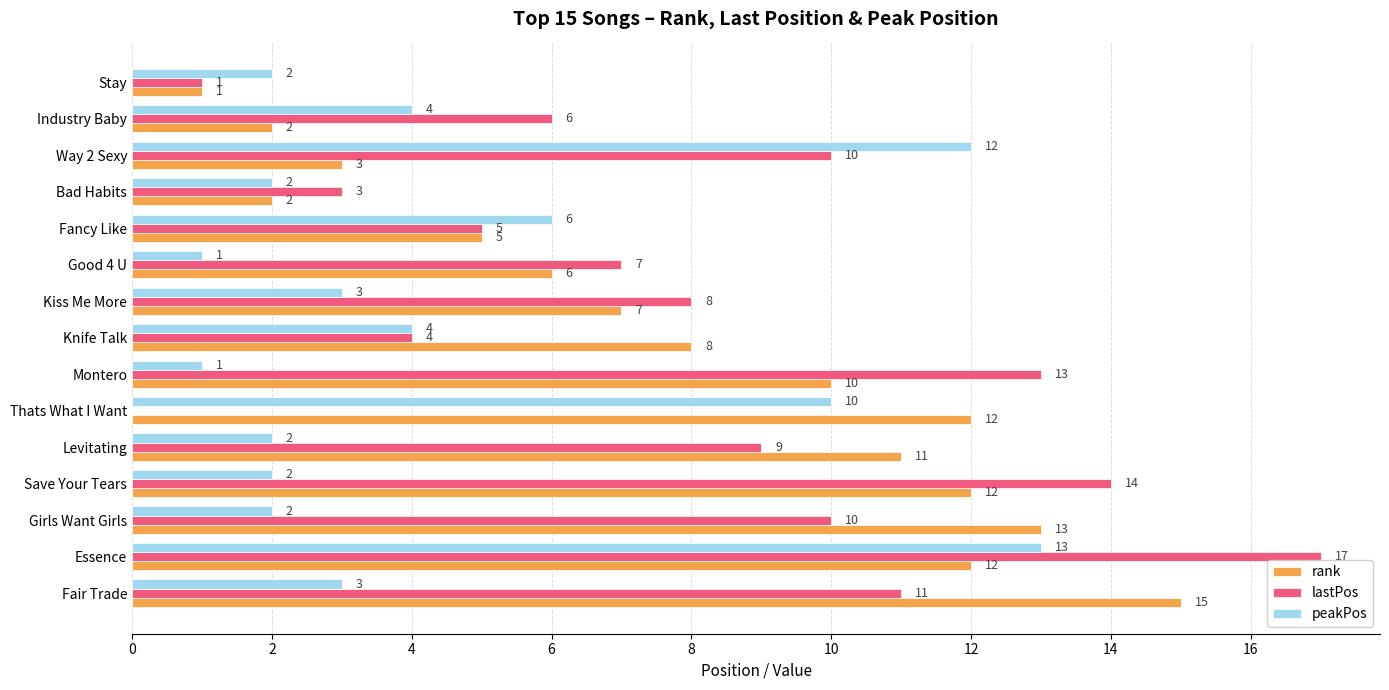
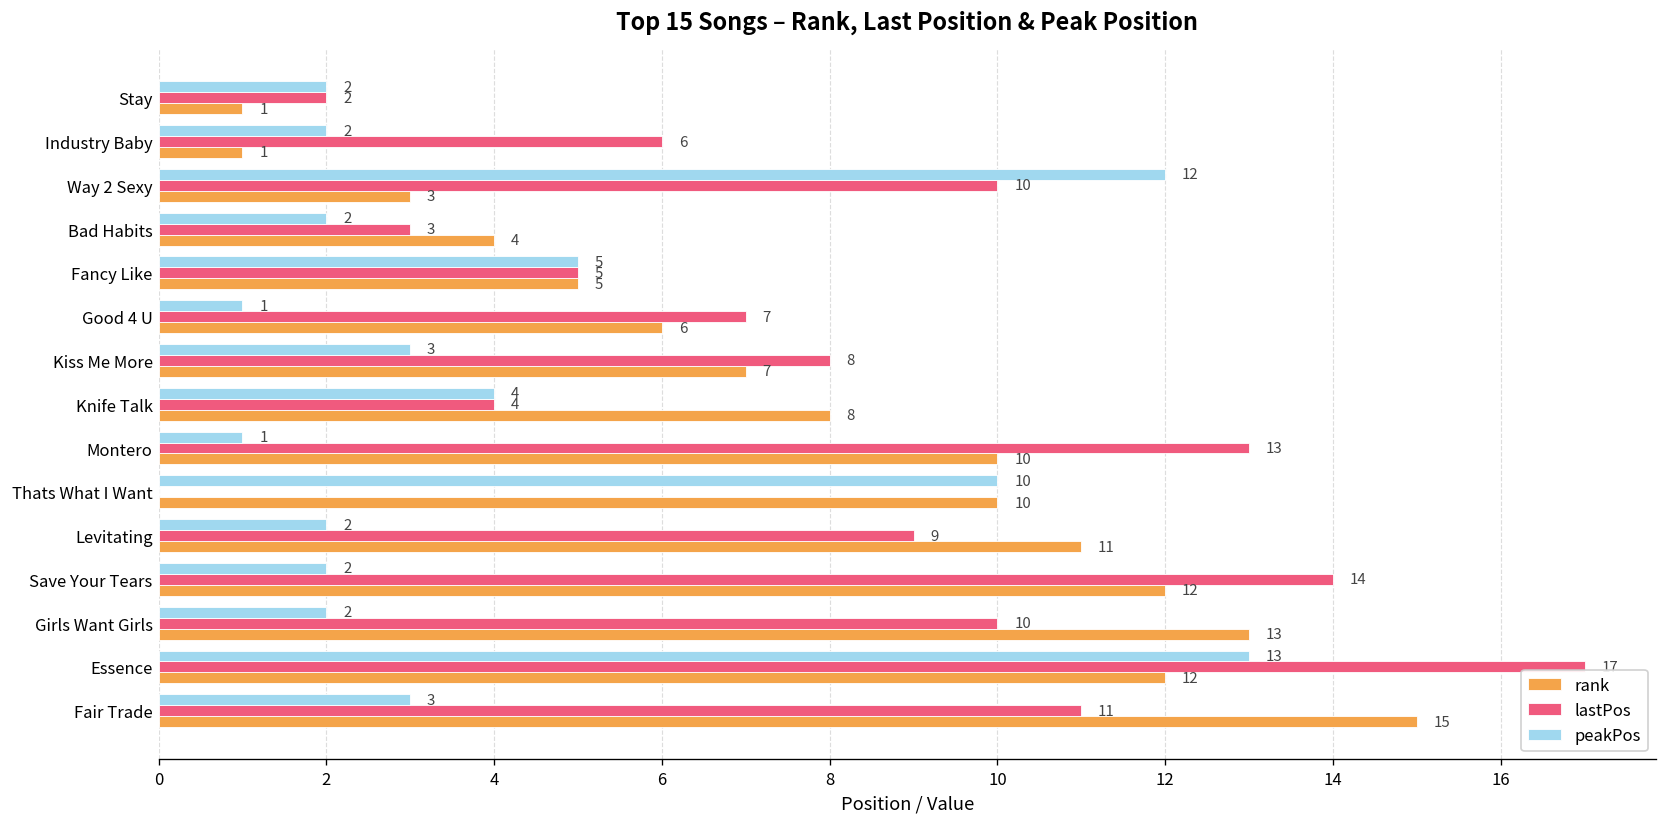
  {
    "rank": {
      "Stay": 1,
-     "Industry Baby": 2,
+     "Industry Baby": 1,
      "Way 2 Sexy": 3,
-     "Bad Habits": 2,
+     "Bad Habits": 4,
      "Good 4 U": 6,
      "Kiss Me More": 7,
      "Knife Talk": 8,
      "Montero": 10,
-     "Thats What I Want": 12,
+     "Thats What I Want": 10,
      "Levitating": 11,
      "Save Your Tears": 12,
      "Girls Want Girls": 13,
      "Essence": 12,
      "Fair Trade": 15
    },
    "lastPos": {
-     "Stay": 1,
+     "Stay": 2,
      "Industry Baby": 6,
      "Way 2 Sexy": 10,
      "Bad Habits": 3,
      "Good 4 U": 7,
      "Kiss Me More": 8,
      "Montero": 13,
      "Levitating": 9,
      "Save Your Tears": 14,
      "Girls Want Girls": 10,
      "Fair Trade": 11
    },
    "peakPos": {
-     "Industry Baby": 4,
+     "Industry Baby": 2,
      "Way 2 Sexy": 12,
      "Bad Habits": 2,
-     "Fancy Like": 6,
+     "Fancy Like": 5,
      "Good 4 U": 1,
      "Kiss Me More": 3,
      "Montero": 1,
      "Thats What I Want": 10,
      "Levitating": 2,
      "Save Your Tears": 2,
      "Girls Want Girls": 2,
      "Essence": 13,
      "Fair Trade": 3
    }
  }
